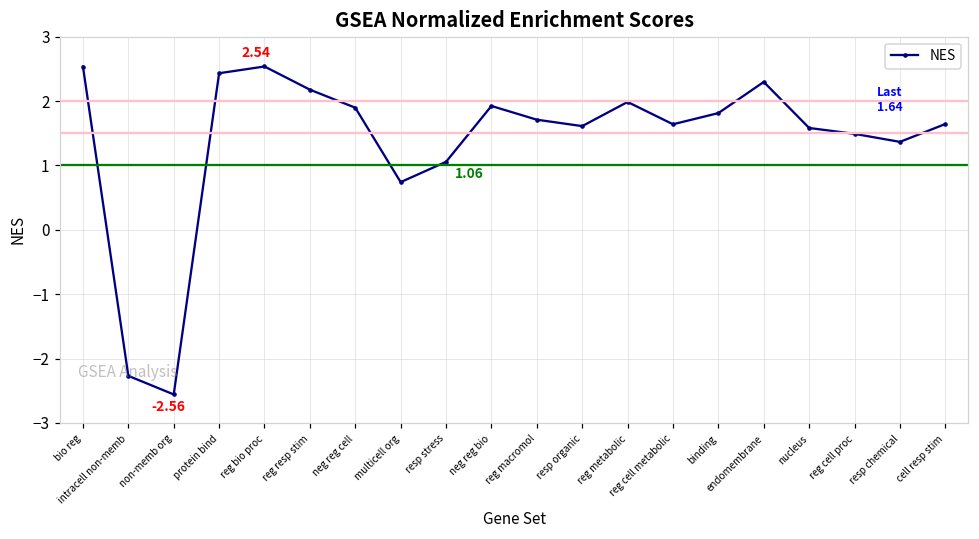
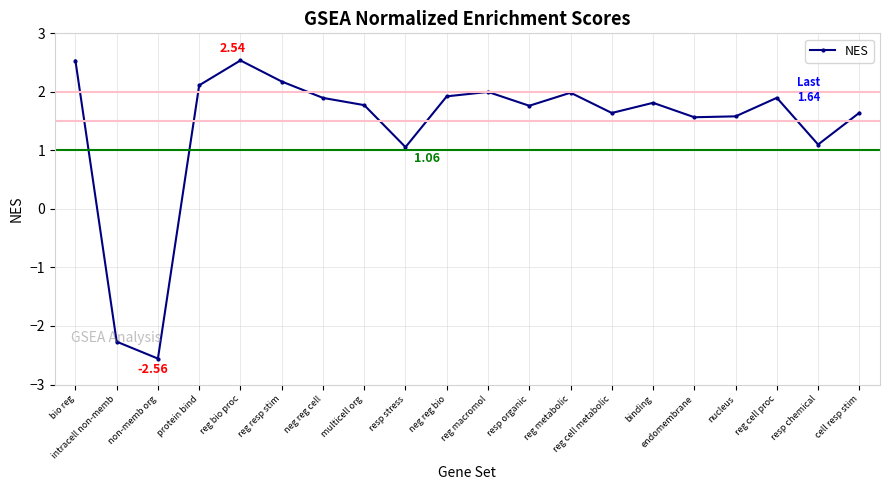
  {
    "bio reg": 2.5,
    "intracell non-memb": -2.3,
-   "protein bind": 2.4,
+   "protein bind": 2.1,
    "reg resp stim": 2.2,
    "neg reg cell": 1.9,
-   "multicell org": 0.7,
+   "multicell org": 1.8,
    "neg reg bio": 1.9,
-   "reg macromol": 1.7,
-   "resp organic": 1.6,
+   "reg macromol": 2.0,
+   "resp organic": 1.8,
    "reg metabolic": 2.0,
    "reg cell metabolic": 1.6,
    "binding": 1.8,
-   "endomembrane": 2.3,
+   "endomembrane": 1.6,
    "nucleus": 1.6,
-   "reg cell proc": 1.5,
-   "resp chemical": 1.4,
+   "reg cell proc": 1.9,
+   "resp chemical": 1.1,
    "cell resp stim": 1.6
  }
